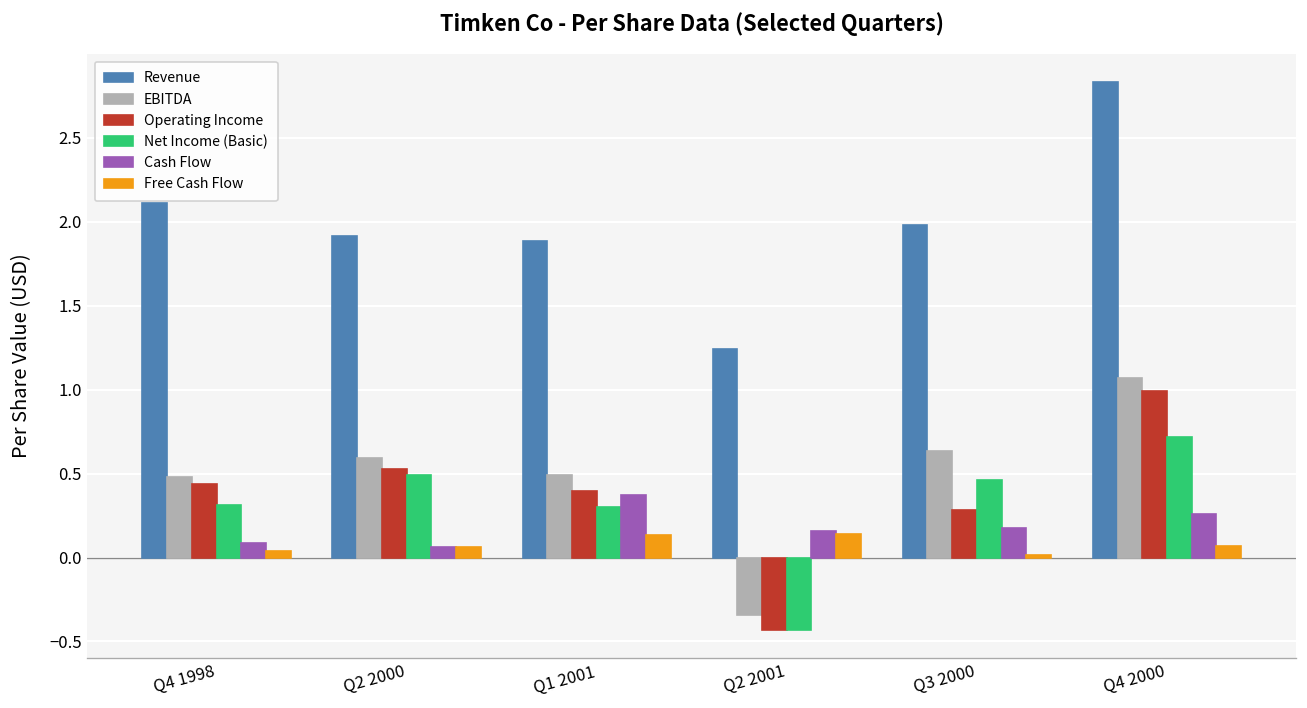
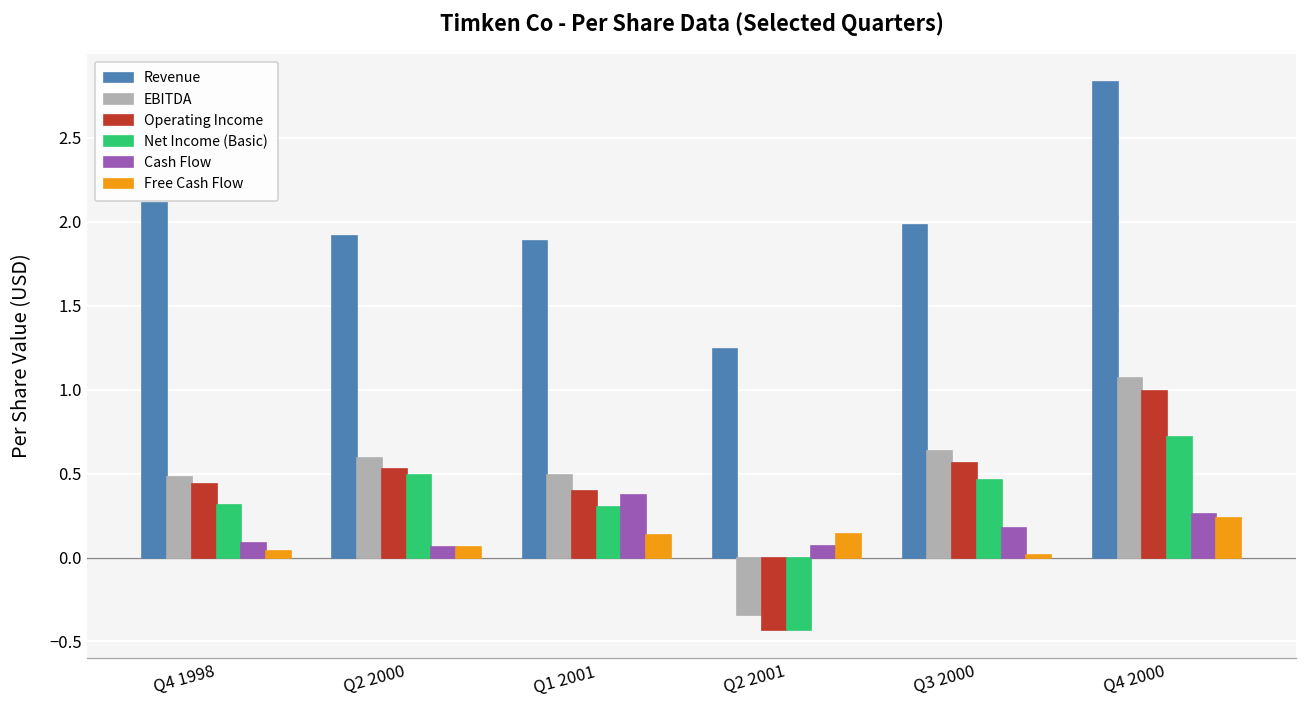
  {
    "Revenue": {
      "Q2 2000": 1.92,
      "Q1 2001": 1.89,
      "Q2 2001": 1.24,
      "Q3 2000": 1.98,
      "Q4 2000": 2.83
    },
    "EBITDA": {
      "Q4 1998": 0.48,
      "Q2 2000": 0.59,
      "Q1 2001": 0.49,
      "Q2 2001": -0.34,
      "Q3 2000": 0.63,
      "Q4 2000": 1.07
    },
    "Operating Income": {
      "Q4 1998": 0.44,
      "Q2 2000": 0.53,
      "Q1 2001": 0.40,
      "Q2 2001": -0.43,
-     "Q3 2000": 0.28,
+     "Q3 2000": 0.56,
      "Q4 2000": 0.99
    },
    "Net Income (Basic)": {
      "Q4 1998": 0.31,
      "Q2 2000": 0.49,
      "Q1 2001": 0.30,
      "Q2 2001": -0.43,
      "Q3 2000": 0.46,
      "Q4 2000": 0.72
    },
    "Cash Flow": {
      "Q4 1998": 0.09,
      "Q2 2000": 0.07,
      "Q1 2001": 0.37,
-     "Q2 2001": 0.16,
+     "Q2 2001": 0.07,
      "Q3 2000": 0.18,
      "Q4 2000": 0.26
    },
    "Free Cash Flow": {
      "Q4 1998": 0.04,
      "Q2 2000": 0.06,
      "Q1 2001": 0.14,
      "Q2 2001": 0.14,
-     "Q4 2000": 0.07
+     "Q4 2000": 0.24
    }
  }
